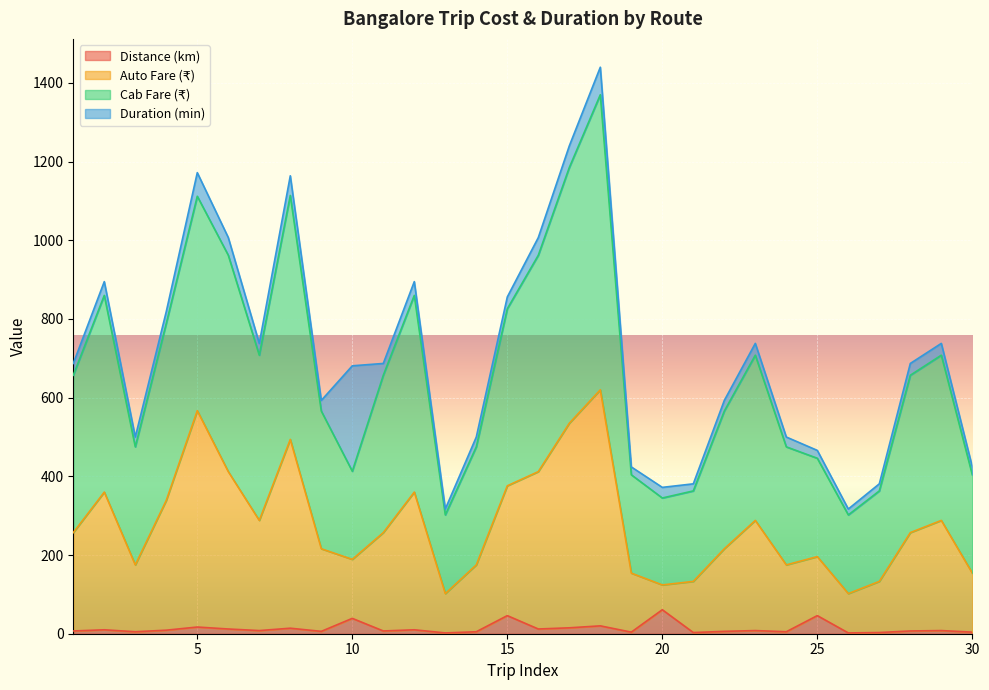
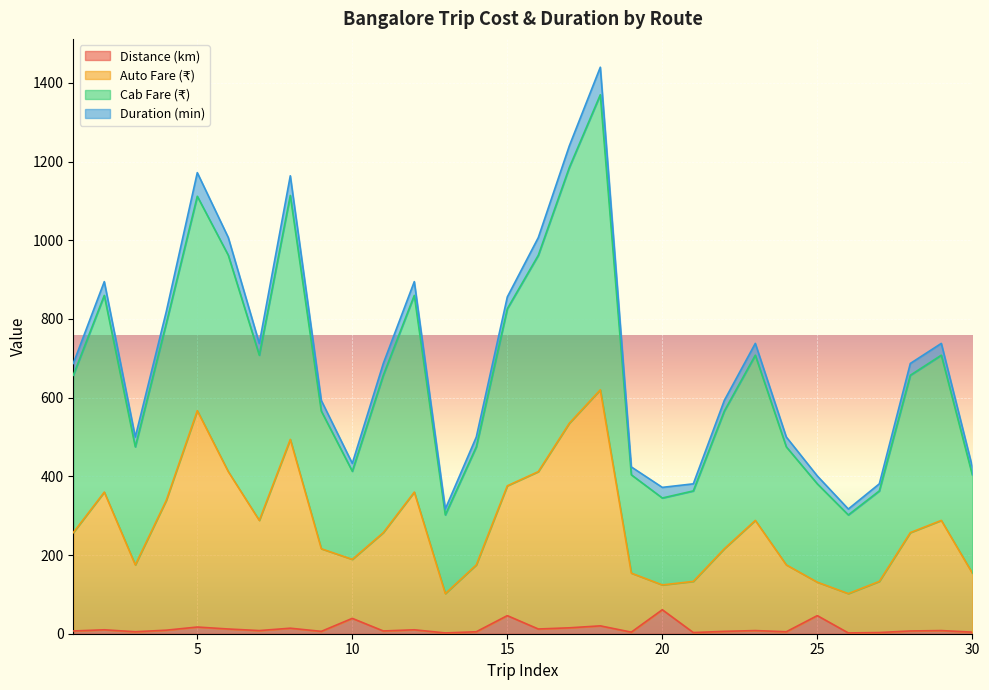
  {
    "Distance (km)": {
      "5": 20,
      "10": 40,
      "15": 50,
      "20": 60,
      "25": 50,
      "30": 0
    },
    "Auto Fare (₹)": {
      "5": 550,
      "10": 150,
      "15": 330,
      "20": 60,
-     "25": 150,
+     "25": 90,
      "30": 150
    },
    "Cab Fare (₹)": {
      "5": 550,
      "10": 220,
      "15": 450,
      "20": 220,
      "25": 250,
      "30": 250
    },
    "Duration (min)": {
      "5": 60,
-     "10": 270,
+     "10": 20,
      "15": 30,
      "20": 30,
      "25": 20,
      "30": 20
    }
  }
